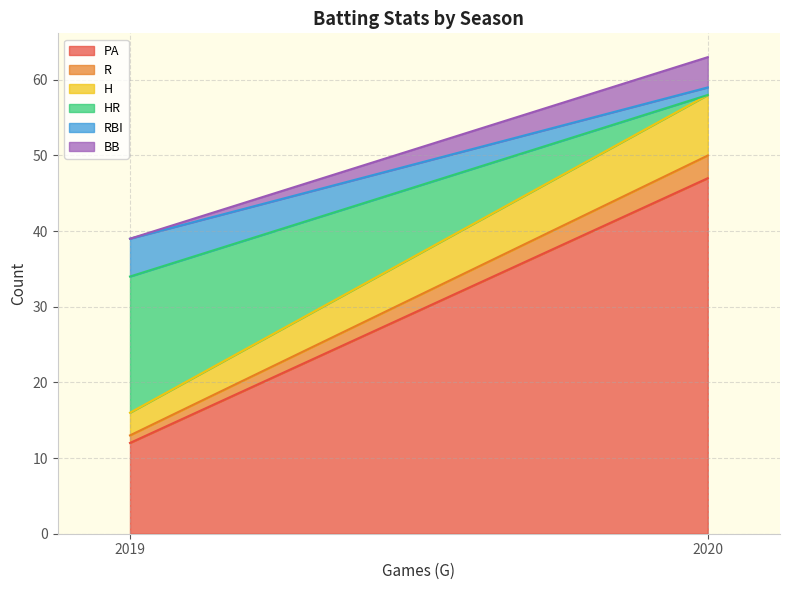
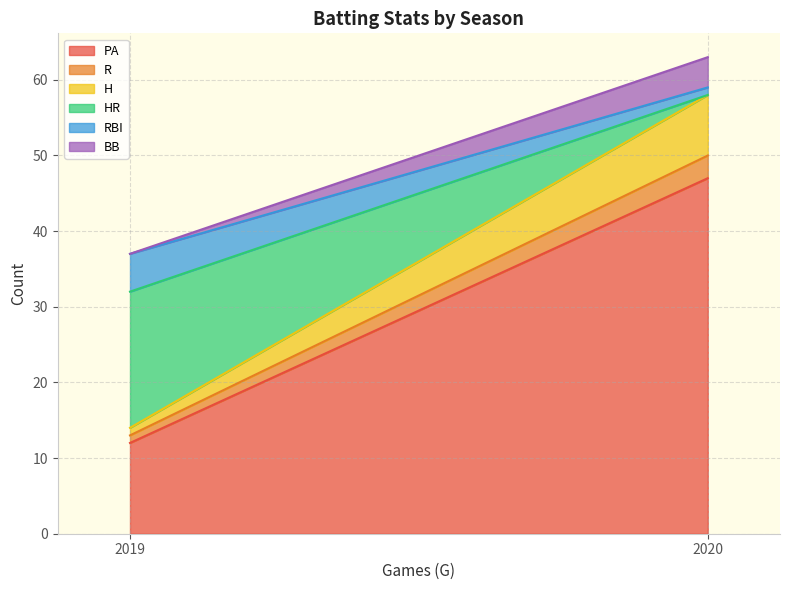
  {
    "H": {
-     "2019": 3
+     "2019": 1
    },
    "HR": {
      "2019": 18
    },
    "RBI": {
      "2020": 1
    },
    "BB": {
      "2020": 4
    }
  }
